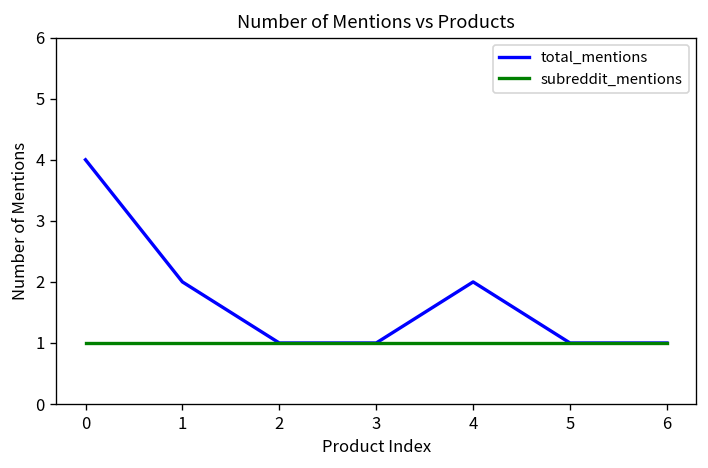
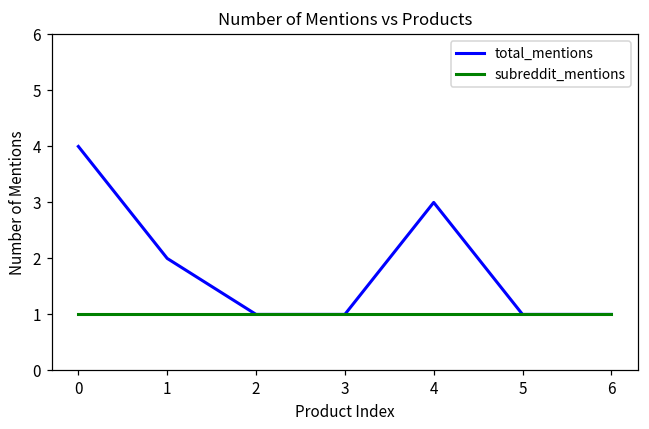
  {
    "total_mentions": {
      "0": 4,
      "1": 2,
-     "4": 2
+     "4": 3
    },
    "subreddit_mentions": {
      "0": 1,
      "1": 1,
      "4": 1
    }
  }
